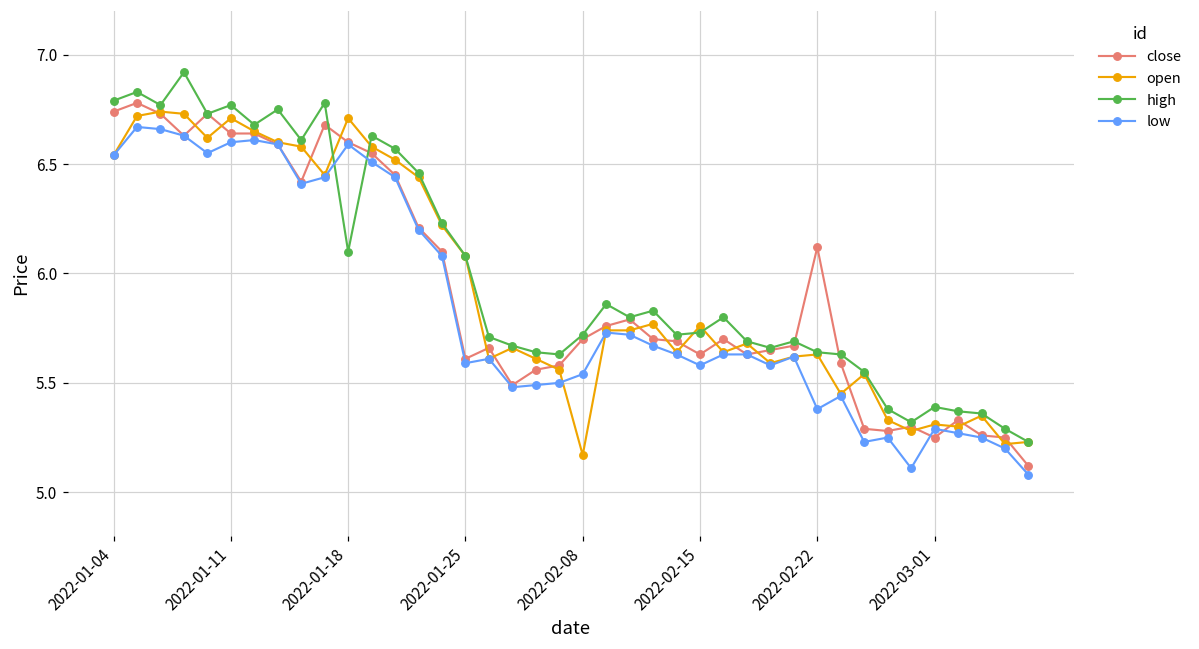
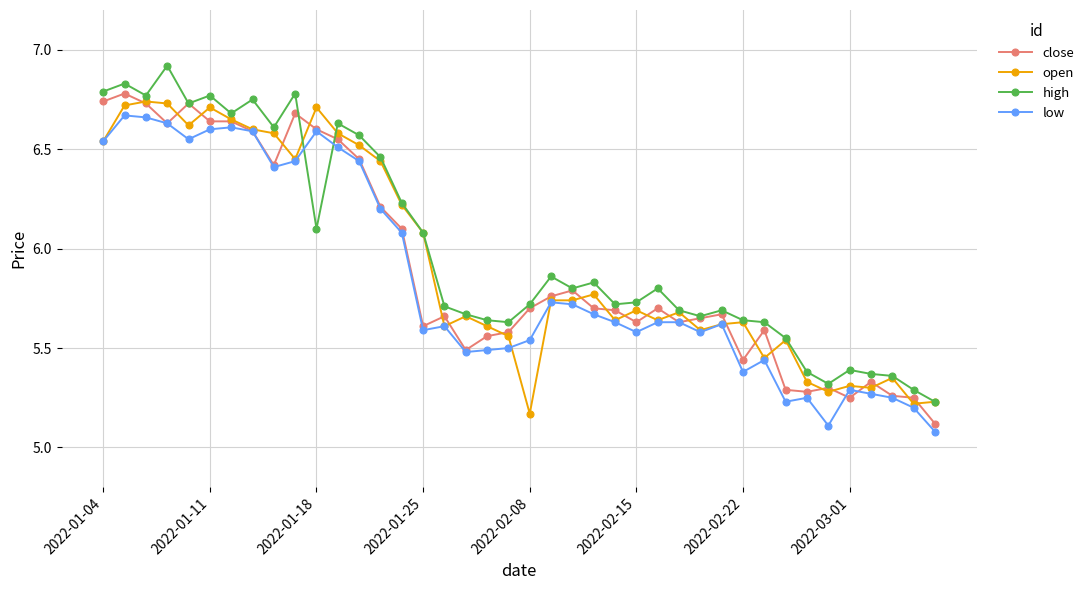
  {
    "close": {
      "2022-01-04": 6.74,
      "2022-01-11": 6.64,
      "2022-01-25": 5.61,
      "2022-02-08": 5.70,
      "2022-02-15": 5.63,
-     "2022-02-22": 6.12,
+     "2022-02-22": 5.44,
      "2022-03-01": 5.25
    },
    "open": {
      "2022-01-11": 6.71,
      "2022-01-18": 6.71,
      "2022-02-08": 5.17,
-     "2022-02-15": 5.76,
+     "2022-02-15": 5.69,
      "2022-03-01": 5.31
    },
    "high": {
      "2022-01-04": 6.79,
      "2022-01-11": 6.77,
      "2022-01-18": 6.10,
      "2022-02-08": 5.72,
      "2022-02-15": 5.73,
      "2022-03-01": 5.39
    },
    "low": {
      "2022-01-11": 6.60,
      "2022-01-25": 5.59,
      "2022-02-08": 5.54,
      "2022-02-15": 5.58,
      "2022-02-22": 5.38,
      "2022-03-01": 5.29
    }
  }
